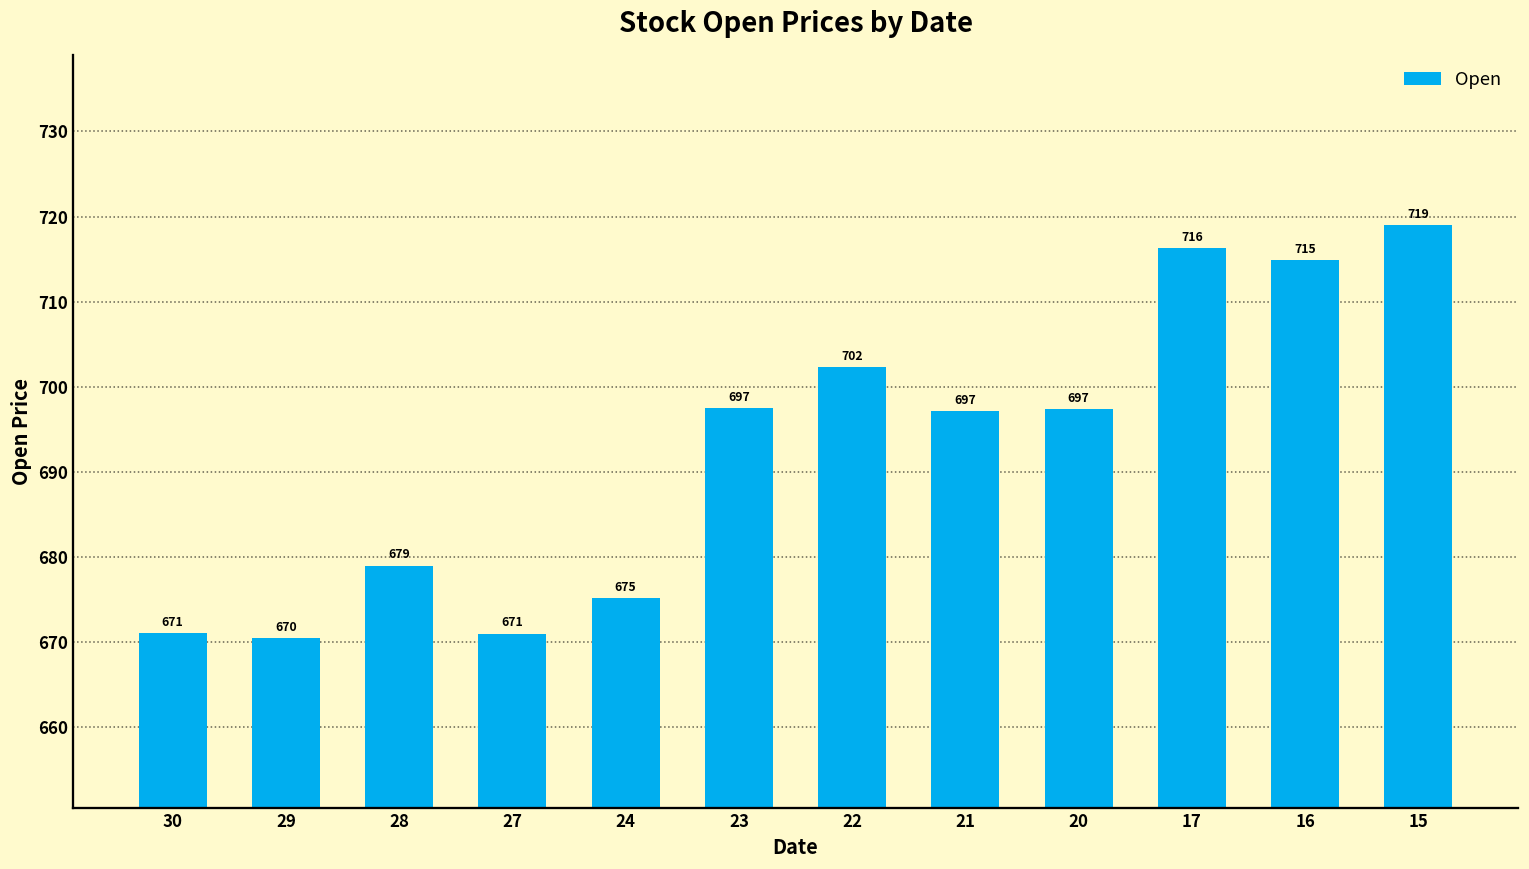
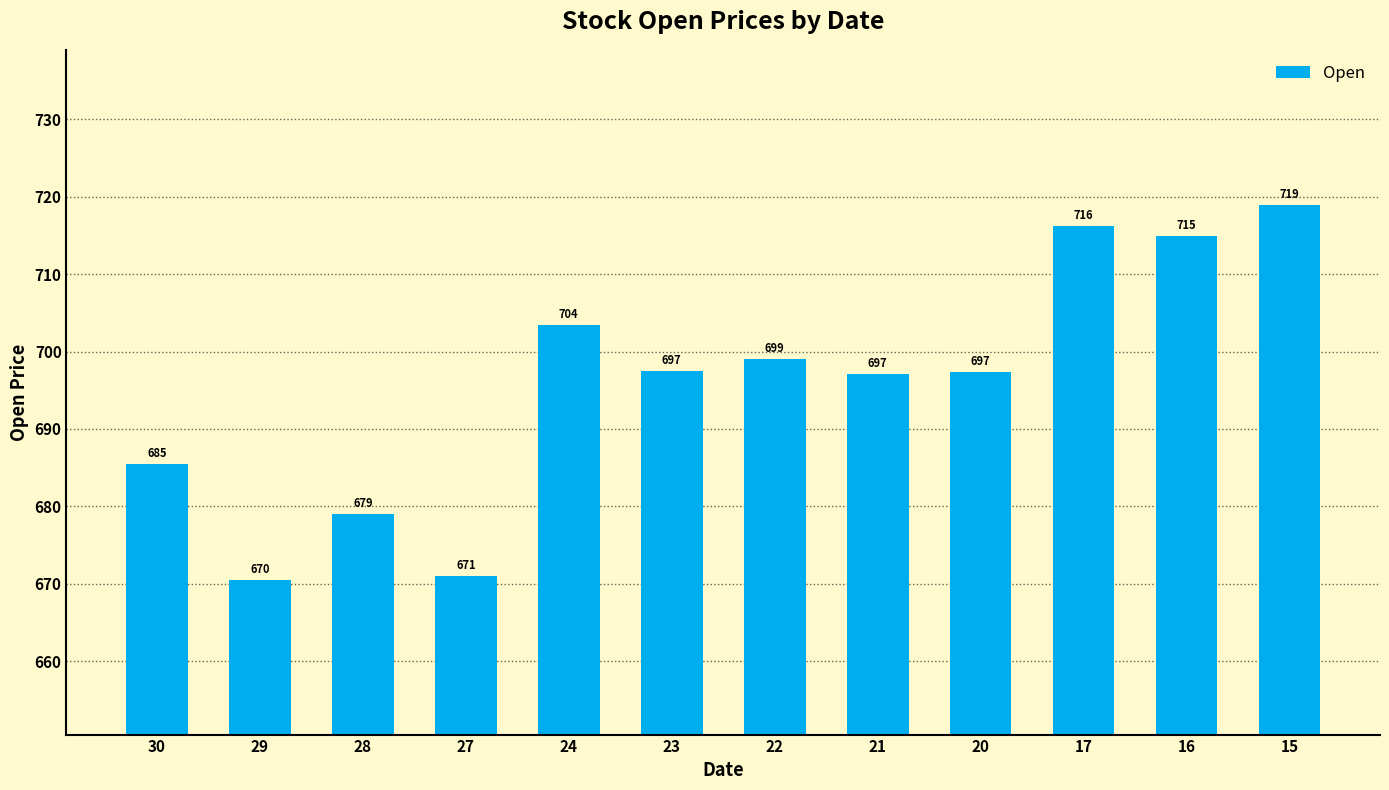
  {
-   "30": 671,
+   "30": 685,
    "29": 670,
    "28": 679,
    "27": 671,
-   "24": 675,
+   "24": 704,
    "23": 697,
-   "22": 702,
+   "22": 699,
    "21": 697,
    "20": 697,
    "17": 716,
    "16": 715,
    "15": 719
  }
